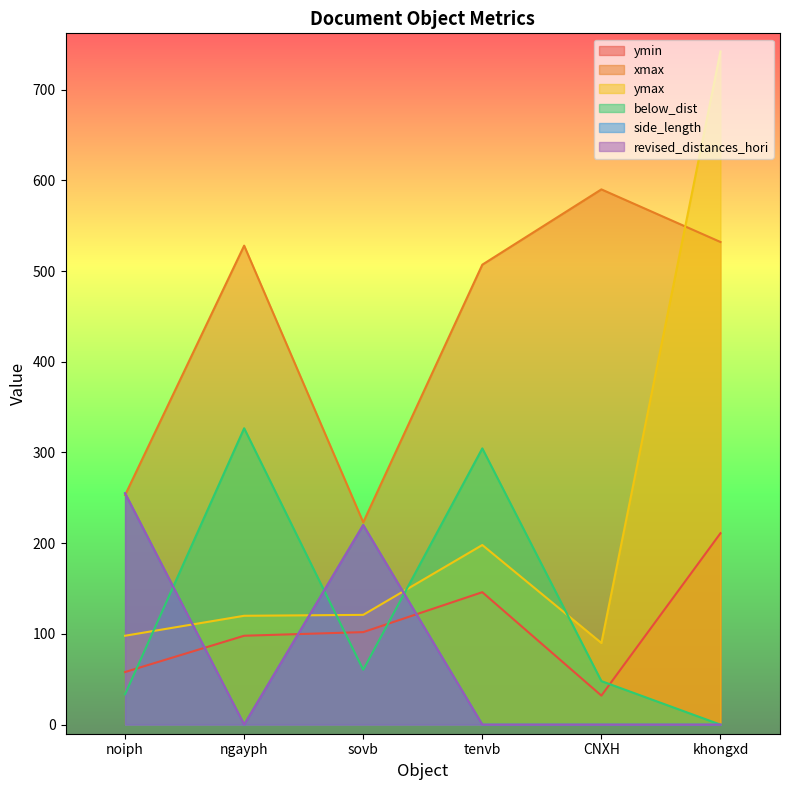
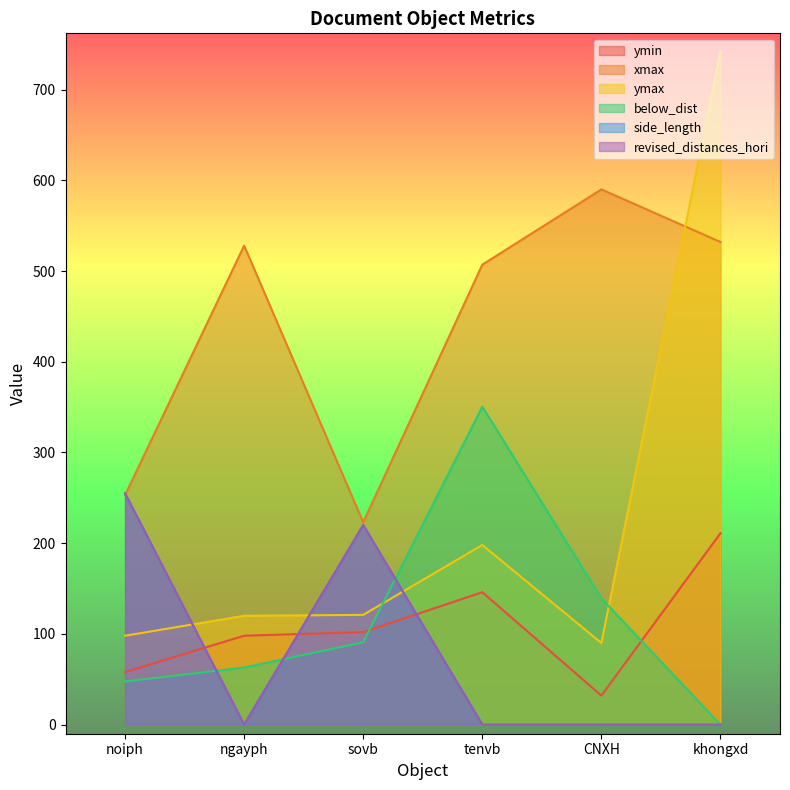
  {
    "below_dist": {
-     "noiph": 30,
-     "ngayph": 330,
-     "sovb": 60,
-     "tenvb": 300,
-     "CNXH": 50
+     "noiph": 50,
+     "ngayph": 60,
+     "sovb": 90,
+     "tenvb": 350,
+     "CNXH": 140
    },
    "revised_distances_hori": {
      "ngayph": 0,
      "sovb": 220,
      "tenvb": 0,
      "CNXH": 0
    }
  }
